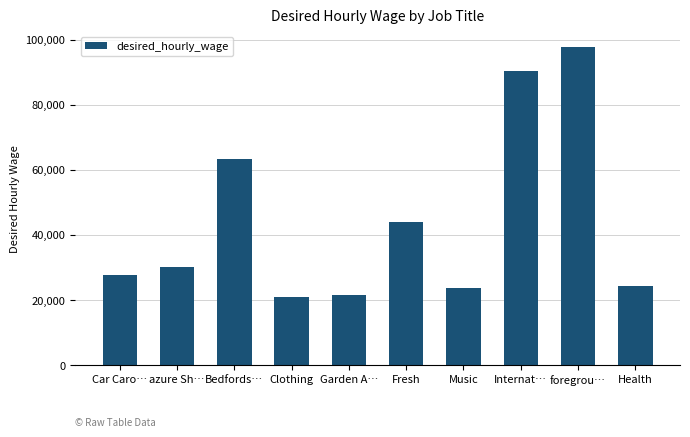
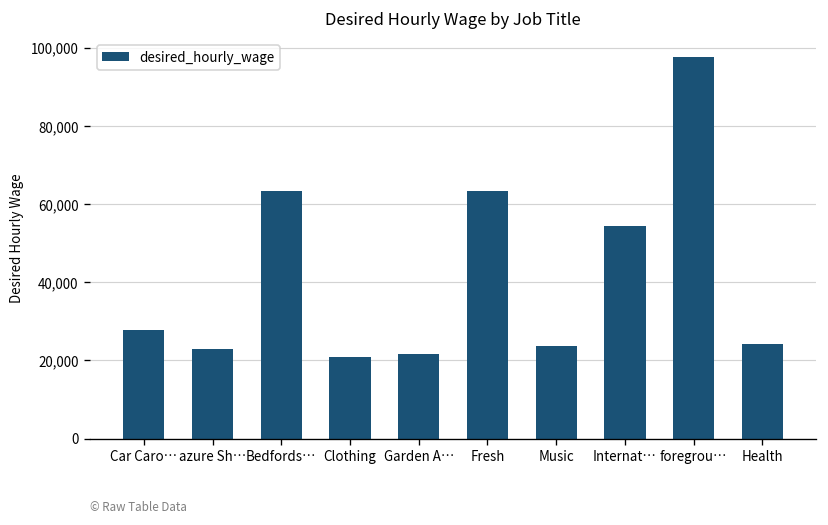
  {
    "Car Caro…": "28,000",
-   "azure Sh…": "30,000",
+   "azure Sh…": "23,000",
    "Bedfords…": "63,000",
    "Clothing": "21,000",
    "Garden A…": "22,000",
-   "Fresh": "44,000",
+   "Fresh": "63,000",
    "Music": "24,000",
-   "Internat…": "90,000",
+   "Internat…": "54,000",
    "foregrou…": "98,000",
    "Health": "24,000"
  }
